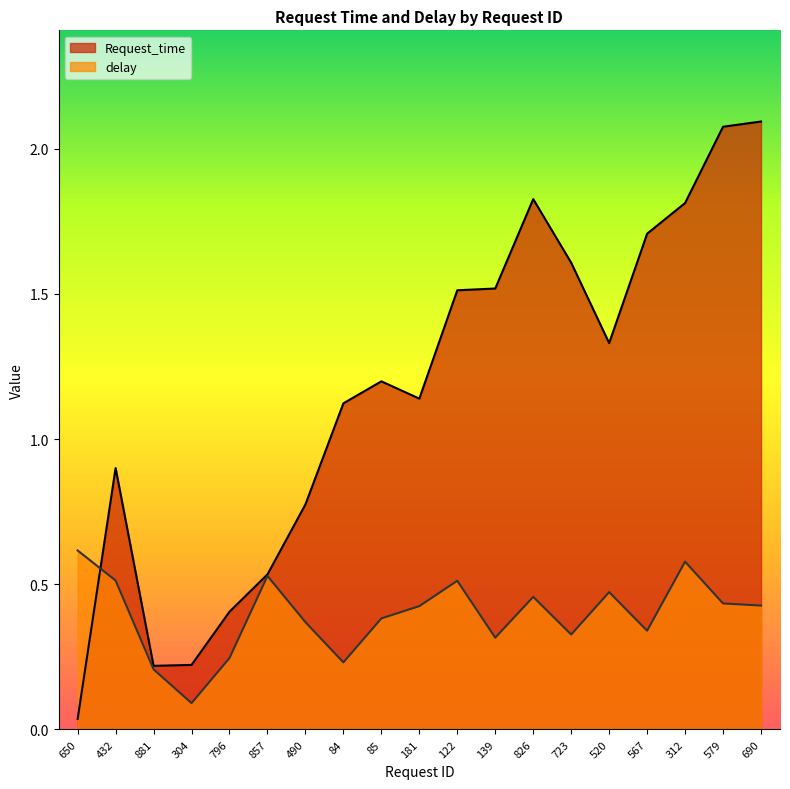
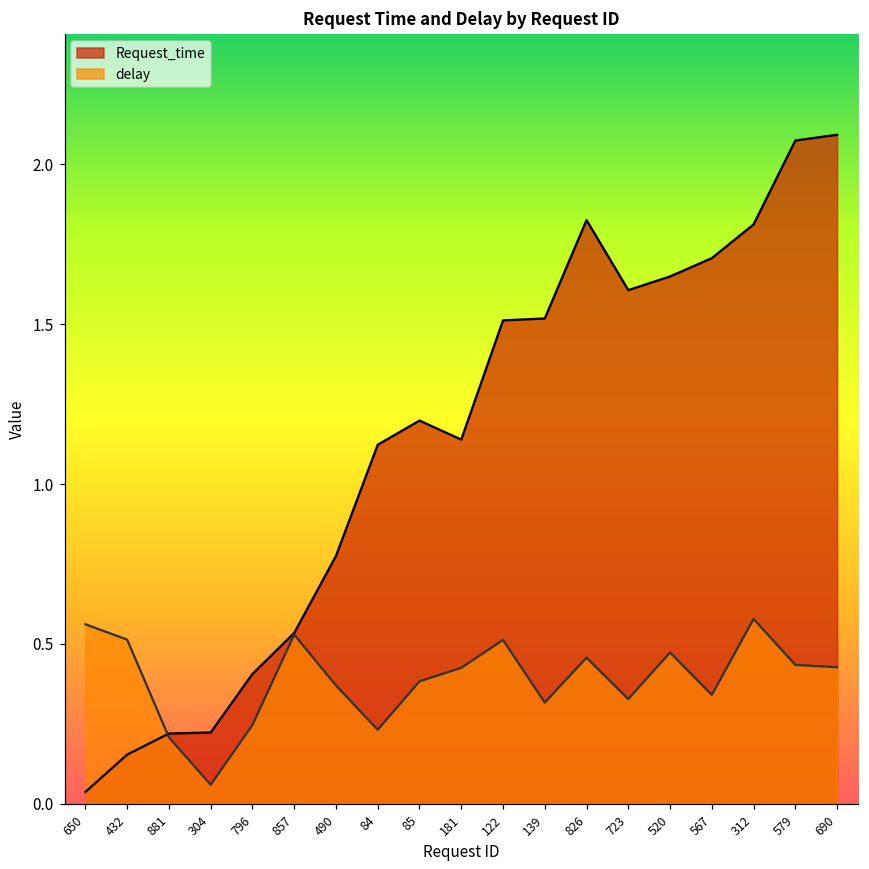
  {
    "Request_time": {
      "650": 0.04,
-     "432": 0.90,
+     "432": 0.15,
      "881": 0.22,
      "304": 0.22,
      "796": 0.41,
      "490": 0.77,
      "84": 1.12,
      "85": 1.20,
      "181": 1.14,
      "122": 1.51,
      "139": 1.52,
      "826": 1.83,
      "723": 1.61,
-     "520": 1.33,
+     "520": 1.65,
      "567": 1.71,
      "312": 1.81,
      "579": 2.07,
      "690": 2.09
    },
    "delay": {
-     "650": 0.62,
+     "650": 0.56,
      "432": 0.51,
      "881": 0.21,
-     "304": 0.09,
+     "304": 0.06,
      "796": 0.25,
      "490": 0.37,
      "84": 0.23,
      "85": 0.38,
      "181": 0.42,
      "122": 0.51,
      "139": 0.32,
      "826": 0.46,
      "723": 0.33,
      "520": 0.47,
      "567": 0.34,
      "312": 0.58,
      "579": 0.43,
      "690": 0.43
    }
  }
